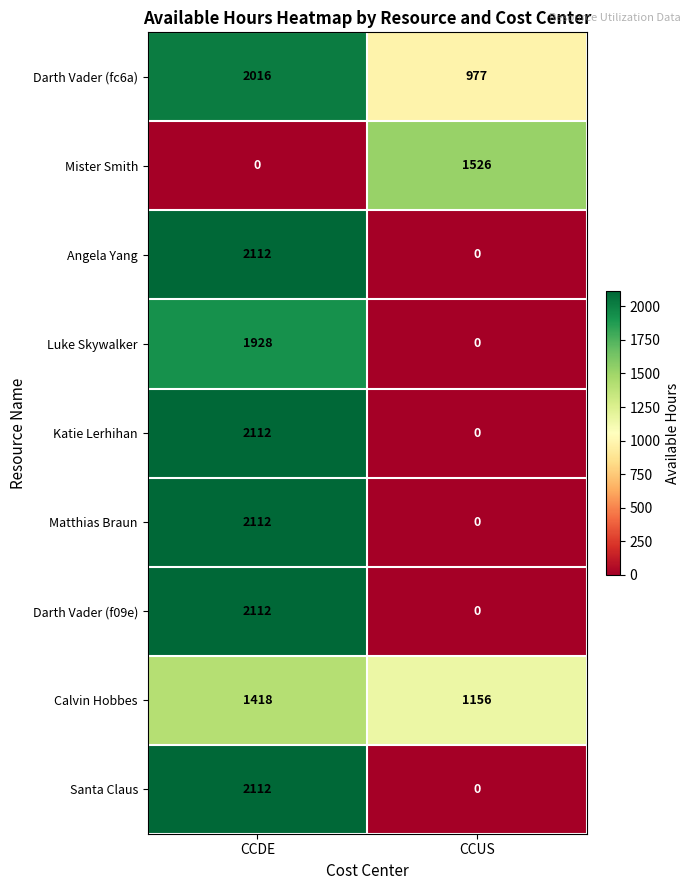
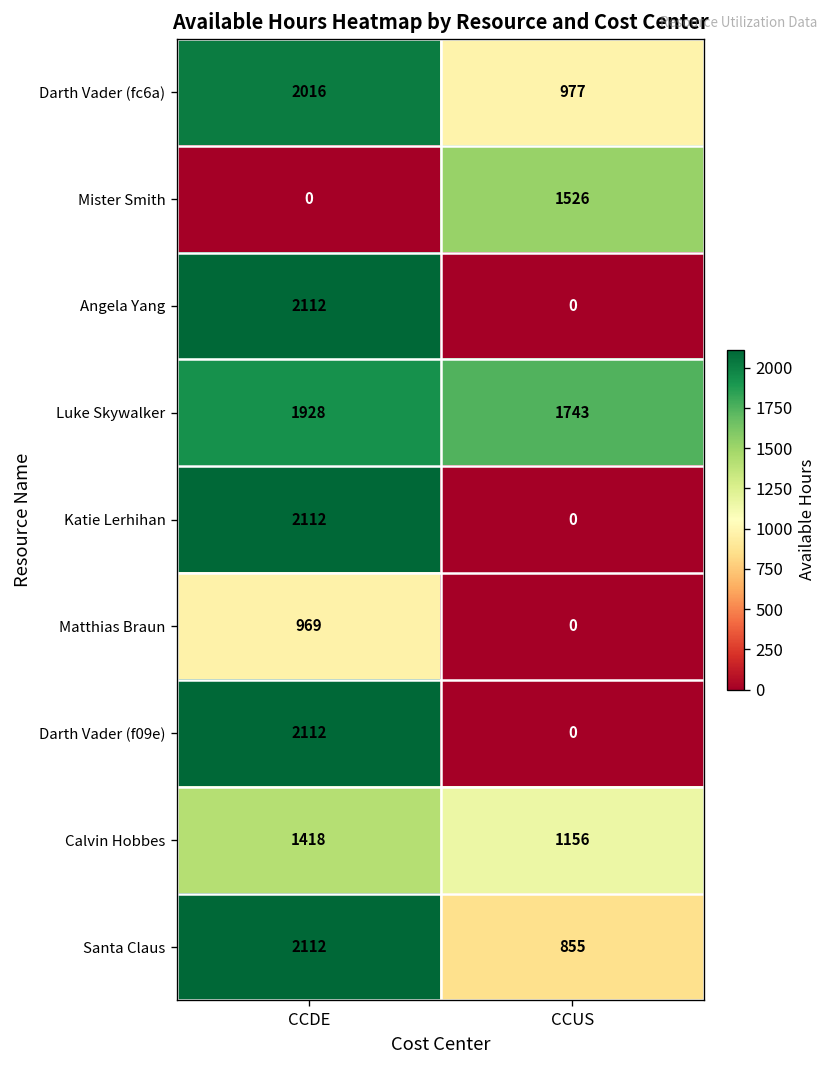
  {
    "Darth Vader (fc6a)": {
      "CCDE": 2016,
      "CCUS": 977
    },
    "Mister Smith": {
      "CCDE": 0,
      "CCUS": 1526
    },
    "Angela Yang": {
      "CCDE": 2112,
      "CCUS": 0
    },
    "Luke Skywalker": {
      "CCDE": 1928,
-     "CCUS": 0
+     "CCUS": 1743
    },
    "Katie Lerhihan": {
      "CCDE": 2112,
      "CCUS": 0
    },
    "Matthias Braun": {
-     "CCDE": 2112,
+     "CCDE": 969,
      "CCUS": 0
    },
    "Darth Vader (f09e)": {
      "CCDE": 2112,
      "CCUS": 0
    },
    "Calvin Hobbes": {
      "CCDE": 1418,
      "CCUS": 1156
    },
    "Santa Claus": {
      "CCDE": 2112,
-     "CCUS": 0
+     "CCUS": 855
    }
  }
